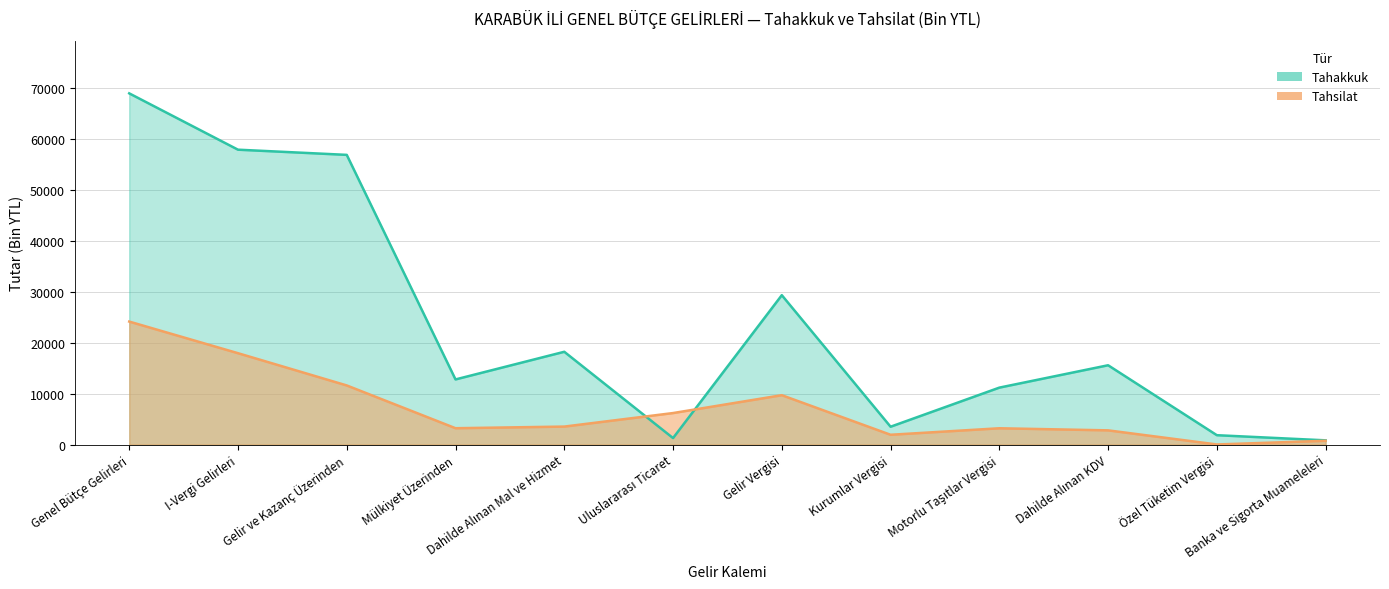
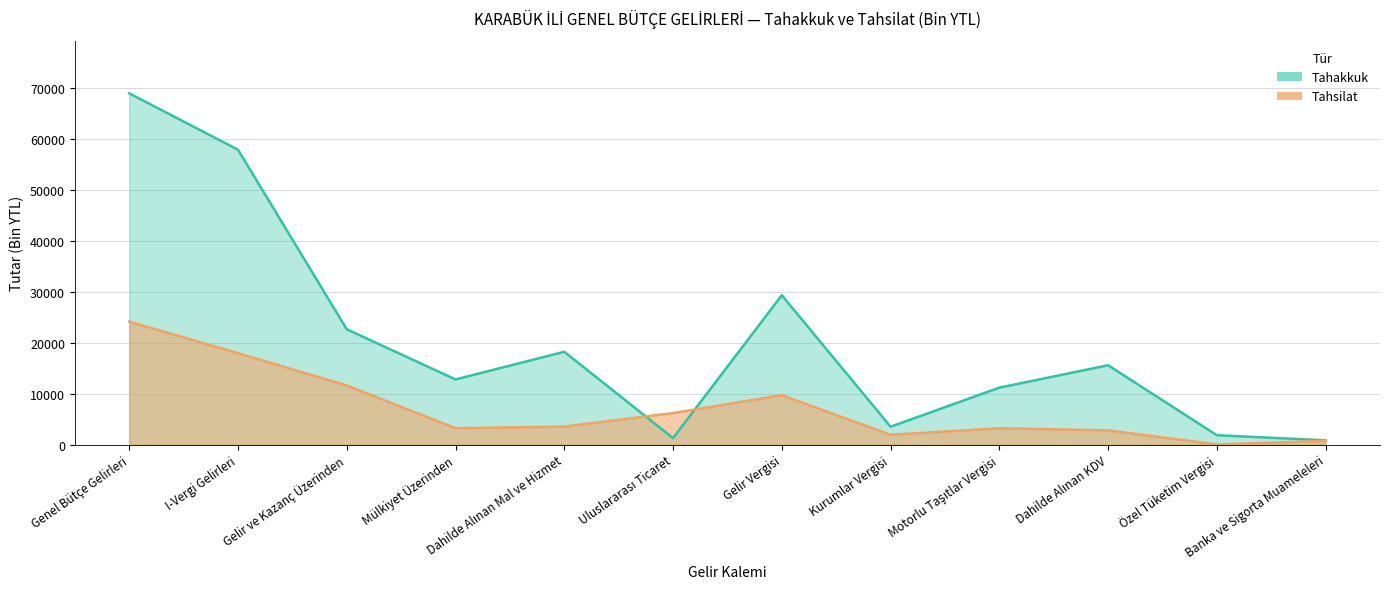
  {
    "Tahakkuk": {
      "Genel Bütçe Gelirleri": 69000,
      "I-Vergi Gelirleri": 58000,
-     "Gelir ve Kazanç Üzerinden": 57000,
+     "Gelir ve Kazanç Üzerinden": 23000,
      "Mülkiyet Üzerinden": 13000,
      "Dahilde Alınan Mal ve Hizmet": 18000,
      "Uluslararası Ticaret": 1000,
      "Gelir Vergisi": 29000,
      "Kurumlar Vergisi": 3000,
      "Motorlu Taşıtlar Vergisi": 11000,
      "Dahilde Alınan KDV": 16000,
      "Özel Tüketim Vergisi": 2000
    },
    "Tahsilat": {
      "Genel Bütçe Gelirleri": 24000,
      "I-Vergi Gelirleri": 18000,
      "Gelir ve Kazanç Üzerinden": 12000,
      "Mülkiyet Üzerinden": 3000,
      "Dahilde Alınan Mal ve Hizmet": 4000,
      "Uluslararası Ticaret": 6000,
      "Gelir Vergisi": 10000,
      "Kurumlar Vergisi": 2000,
      "Motorlu Taşıtlar Vergisi": 3000,
      "Dahilde Alınan KDV": 3000,
      "Özel Tüketim Vergisi": 0
    }
  }
